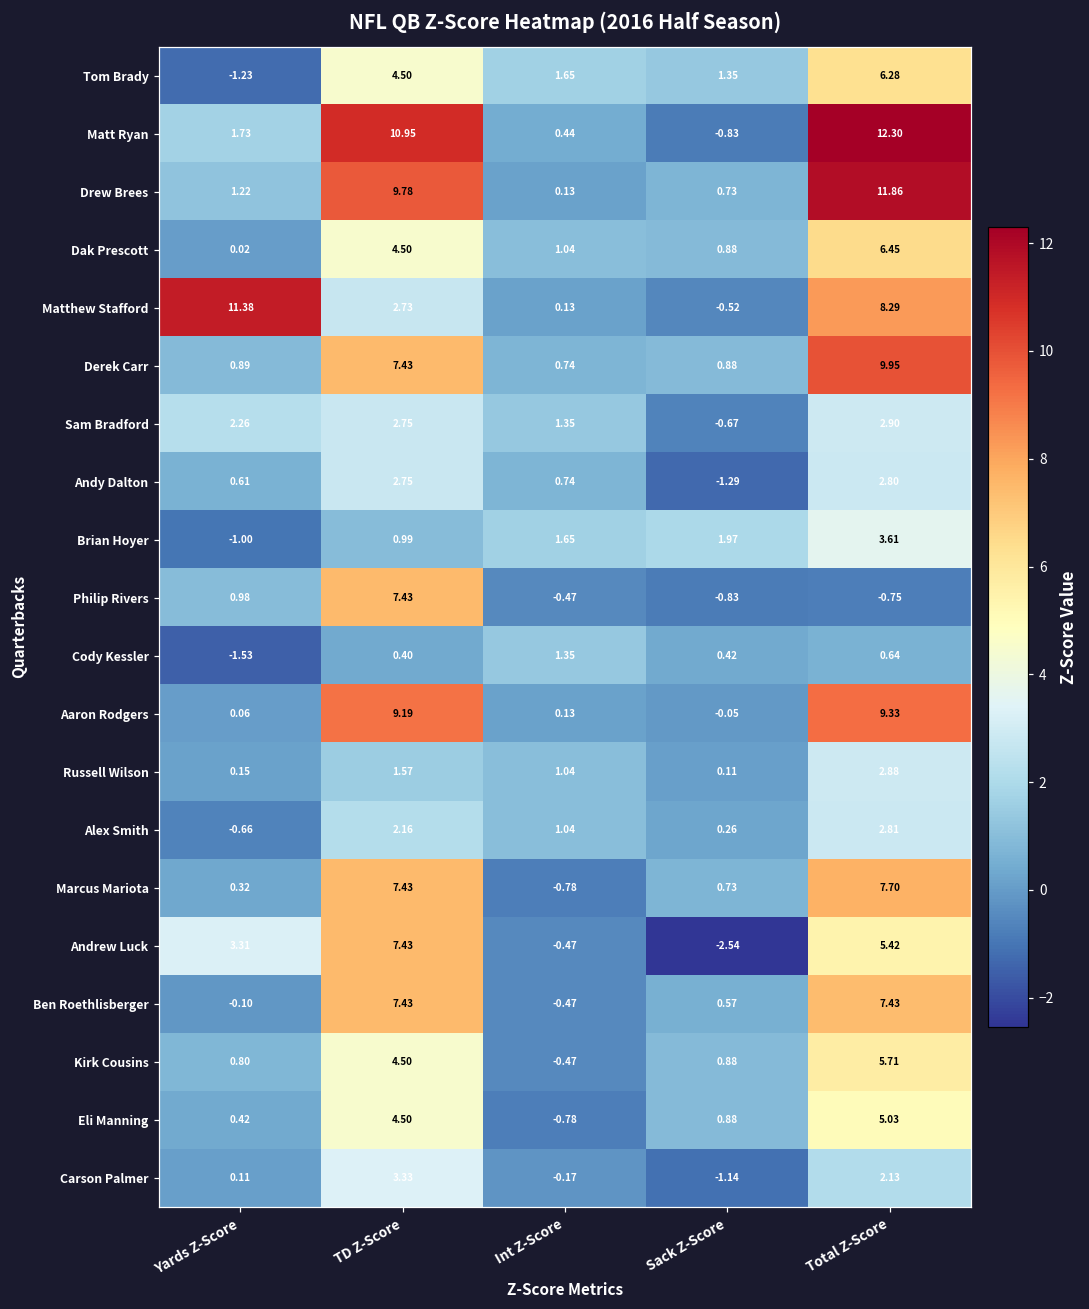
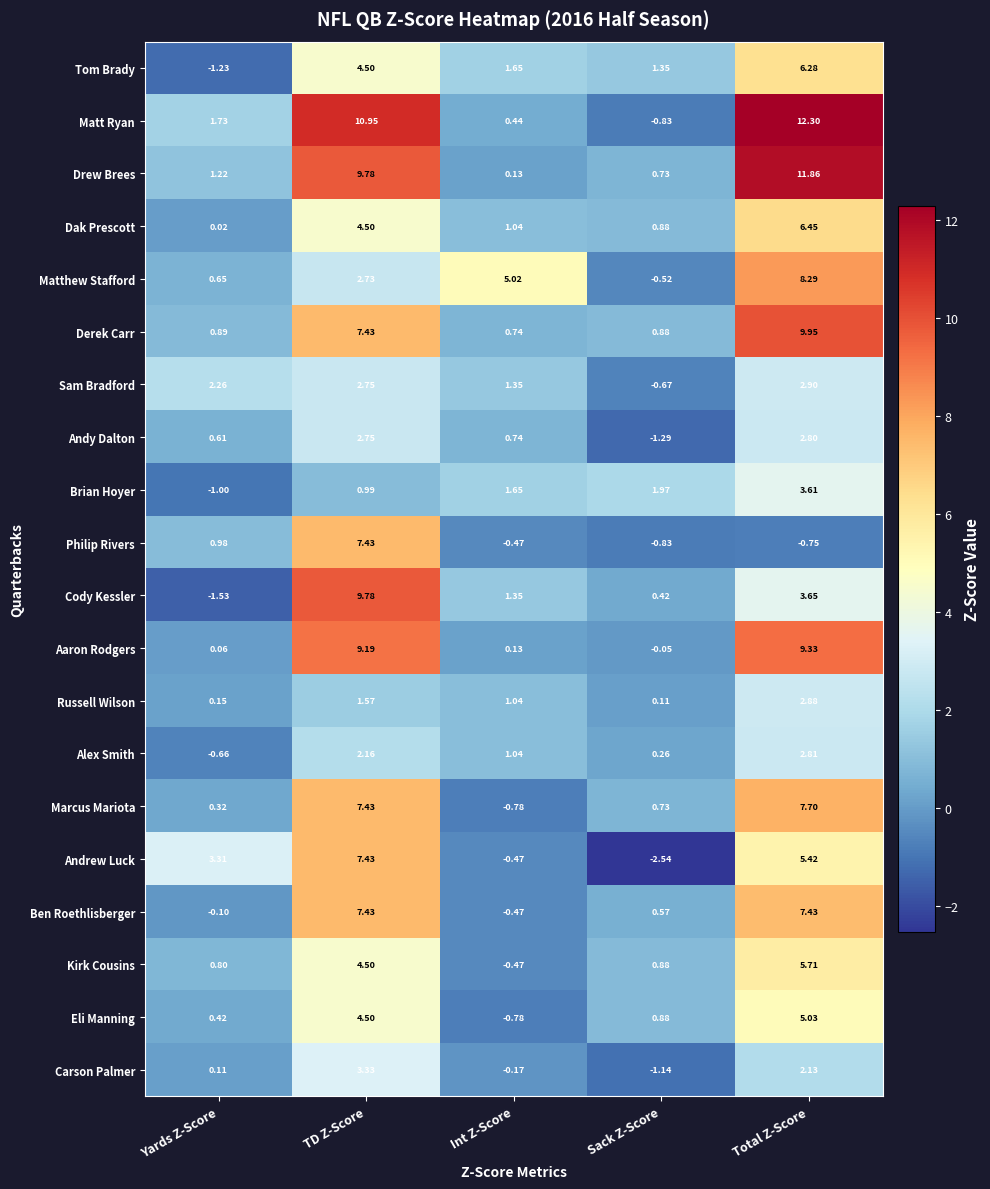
  {
    "Tom Brady": {
      "Yards Z-Score": -1.23,
      "TD Z-Score": 4.50,
      "Int Z-Score": 1.65,
      "Sack Z-Score": 1.35,
      "Total Z-Score": 6.28
    },
    "Matt Ryan": {
      "Yards Z-Score": 1.73,
      "TD Z-Score": 10.95,
      "Int Z-Score": 0.44,
      "Sack Z-Score": -0.83,
      "Total Z-Score": 12.30
    },
    "Drew Brees": {
      "Yards Z-Score": 1.22,
      "TD Z-Score": 9.78,
      "Int Z-Score": 0.13,
      "Sack Z-Score": 0.73,
      "Total Z-Score": 11.86
    },
    "Dak Prescott": {
      "Yards Z-Score": 0.02,
      "TD Z-Score": 4.50,
      "Int Z-Score": 1.04,
      "Sack Z-Score": 0.88,
      "Total Z-Score": 6.45
    },
    "Matthew Stafford": {
-     "Yards Z-Score": 11.38,
+     "Yards Z-Score": 0.65,
      "TD Z-Score": 2.73,
-     "Int Z-Score": 0.13,
+     "Int Z-Score": 5.02,
      "Sack Z-Score": -0.52,
      "Total Z-Score": 8.29
    },
    "Derek Carr": {
      "Yards Z-Score": 0.89,
      "TD Z-Score": 7.43,
      "Int Z-Score": 0.74,
      "Sack Z-Score": 0.88,
      "Total Z-Score": 9.95
    },
    "Sam Bradford": {
      "Yards Z-Score": 2.26,
      "TD Z-Score": 2.75,
      "Int Z-Score": 1.35,
      "Sack Z-Score": -0.67,
      "Total Z-Score": 2.90
    },
    "Andy Dalton": {
      "Yards Z-Score": 0.61,
      "TD Z-Score": 2.75,
      "Int Z-Score": 0.74,
      "Sack Z-Score": -1.29,
      "Total Z-Score": 2.80
    },
    "Brian Hoyer": {
      "Yards Z-Score": -1.00,
      "TD Z-Score": 0.99,
      "Int Z-Score": 1.65,
      "Sack Z-Score": 1.97,
      "Total Z-Score": 3.61
    },
    "Philip Rivers": {
      "Yards Z-Score": 0.98,
      "TD Z-Score": 7.43,
      "Int Z-Score": -0.47,
      "Sack Z-Score": -0.83,
      "Total Z-Score": -0.75
    },
    "Cody Kessler": {
      "Yards Z-Score": -1.53,
-     "TD Z-Score": 0.40,
+     "TD Z-Score": 9.78,
      "Int Z-Score": 1.35,
      "Sack Z-Score": 0.42,
-     "Total Z-Score": 0.64
+     "Total Z-Score": 3.65
    },
    "Aaron Rodgers": {
      "Yards Z-Score": 0.06,
      "TD Z-Score": 9.19,
      "Int Z-Score": 0.13,
      "Sack Z-Score": -0.05,
      "Total Z-Score": 9.33
    },
    "Russell Wilson": {
      "Yards Z-Score": 0.15,
      "TD Z-Score": 1.57,
      "Int Z-Score": 1.04,
      "Sack Z-Score": 0.11,
      "Total Z-Score": 2.88
    },
    "Alex Smith": {
      "Yards Z-Score": -0.66,
      "TD Z-Score": 2.16,
      "Int Z-Score": 1.04,
      "Sack Z-Score": 0.26,
      "Total Z-Score": 2.81
    },
    "Marcus Mariota": {
      "Yards Z-Score": 0.32,
      "TD Z-Score": 7.43,
      "Int Z-Score": -0.78,
      "Sack Z-Score": 0.73,
      "Total Z-Score": 7.70
    },
    "Andrew Luck": {
      "TD Z-Score": 7.43,
      "Int Z-Score": -0.47,
      "Sack Z-Score": -2.54,
      "Total Z-Score": 5.42
    },
    "Ben Roethlisberger": {
      "Yards Z-Score": -0.10,
      "TD Z-Score": 7.43,
      "Int Z-Score": -0.47,
      "Sack Z-Score": 0.57,
      "Total Z-Score": 7.43
    },
    "Kirk Cousins": {
      "Yards Z-Score": 0.80,
      "TD Z-Score": 4.50,
      "Int Z-Score": -0.47,
      "Sack Z-Score": 0.88,
      "Total Z-Score": 5.71
    },
    "Eli Manning": {
      "Yards Z-Score": 0.42,
      "TD Z-Score": 4.50,
      "Int Z-Score": -0.78,
      "Sack Z-Score": 0.88,
      "Total Z-Score": 5.03
    },
    "Carson Palmer": {
      "Yards Z-Score": 0.11,
      "Int Z-Score": -0.17,
      "Sack Z-Score": -1.14,
      "Total Z-Score": 2.13
    }
  }
